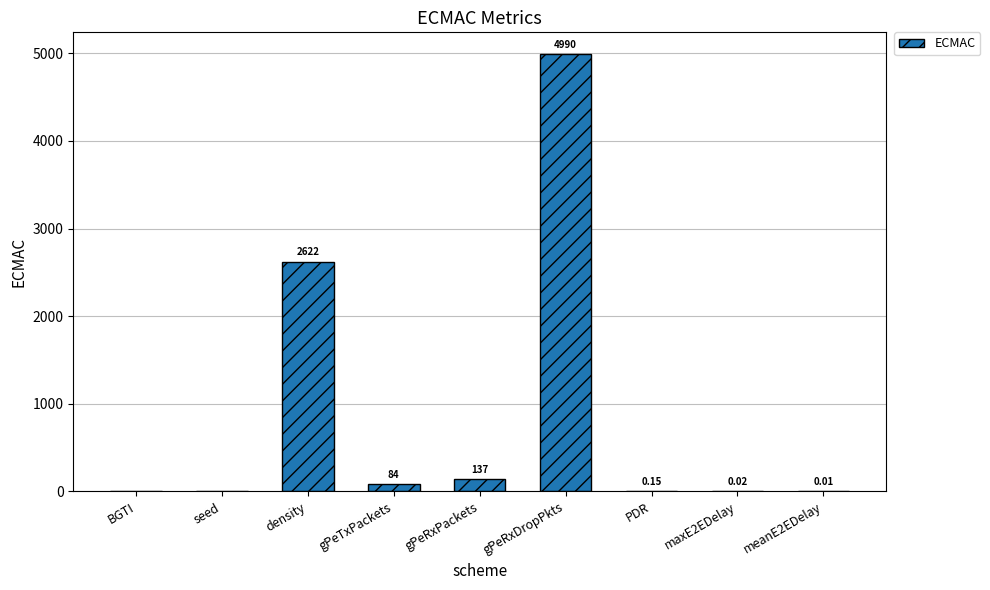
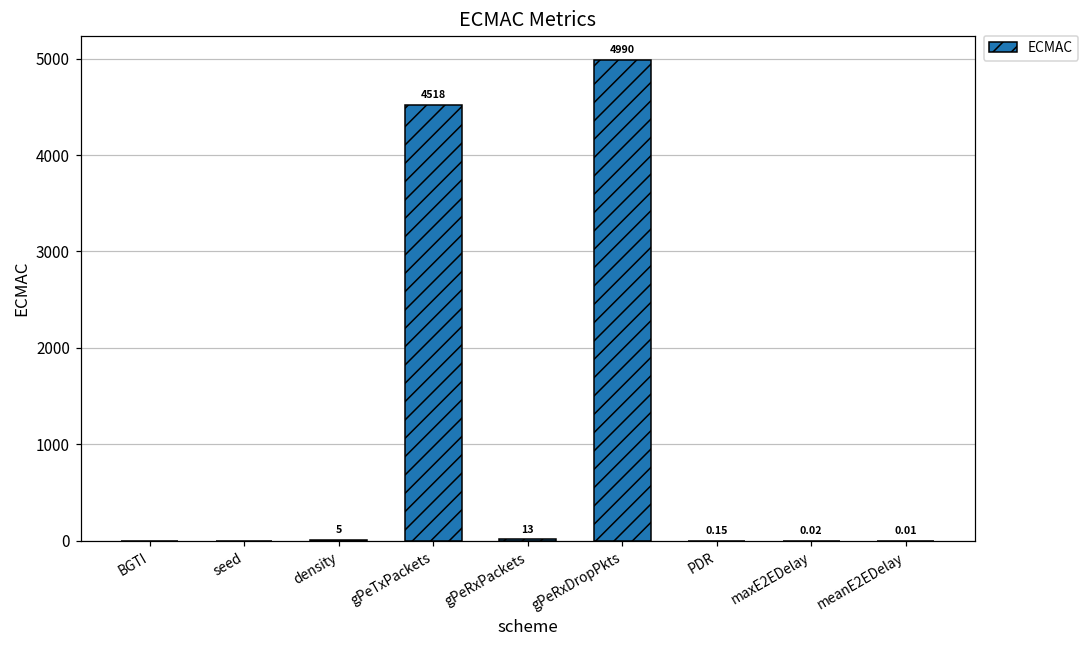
  {
-   "density": 2622,
-   "gPeTxPackets": 84,
-   "gPeRxPackets": 137,
+   "density": 5,
+   "gPeTxPackets": 4518,
+   "gPeRxPackets": 13,
    "gPeRxDropPkts": 4990,
    "PDR": 0.15,
    "maxE2EDelay": 0.02,
    "meanE2EDelay": 0.01
  }
